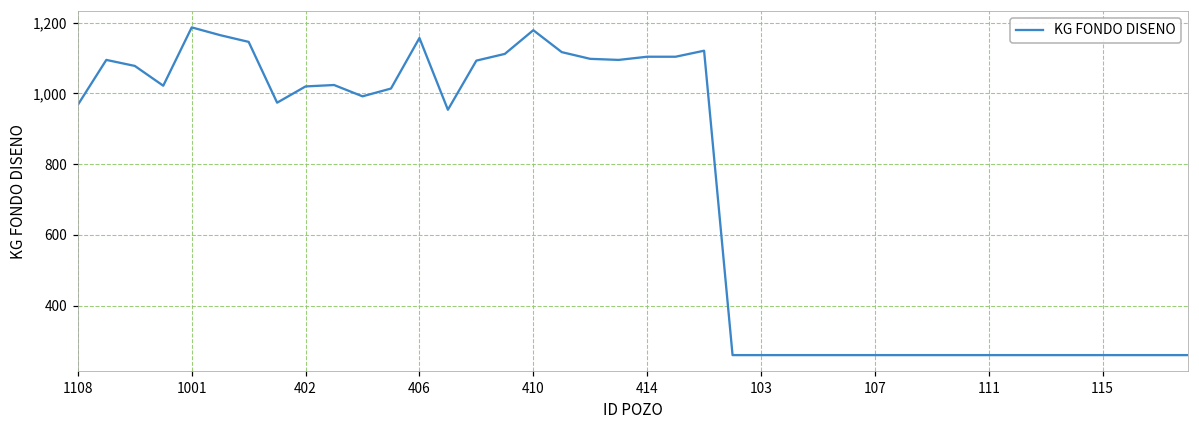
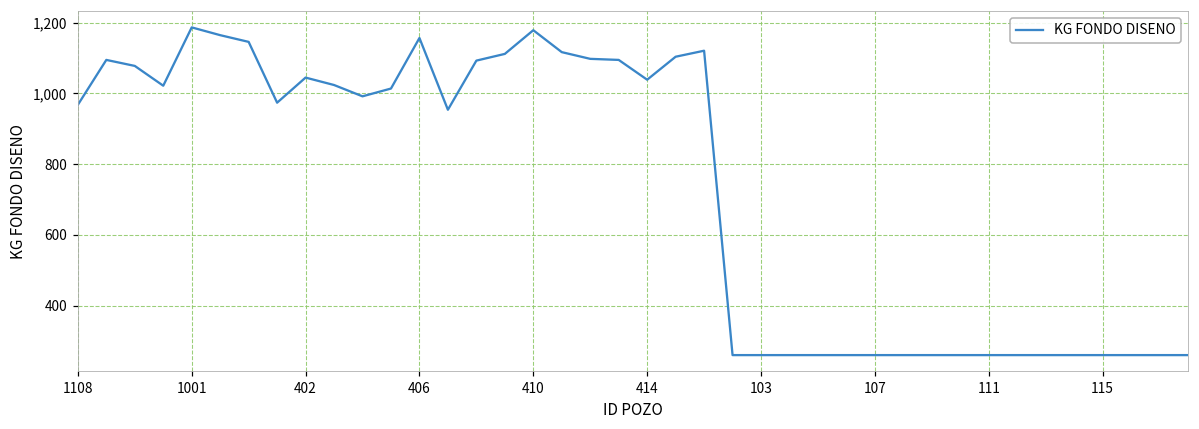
  {
    "1108": "970",
    "1001": "1,190",
-   "402": "1,020",
+   "402": "1,050",
    "406": "1,160",
    "410": "1,180",
-   "414": "1,100",
+   "414": "1,040",
    "103": "260",
    "107": "260",
    "111": "260",
    "115": "260"
  }
